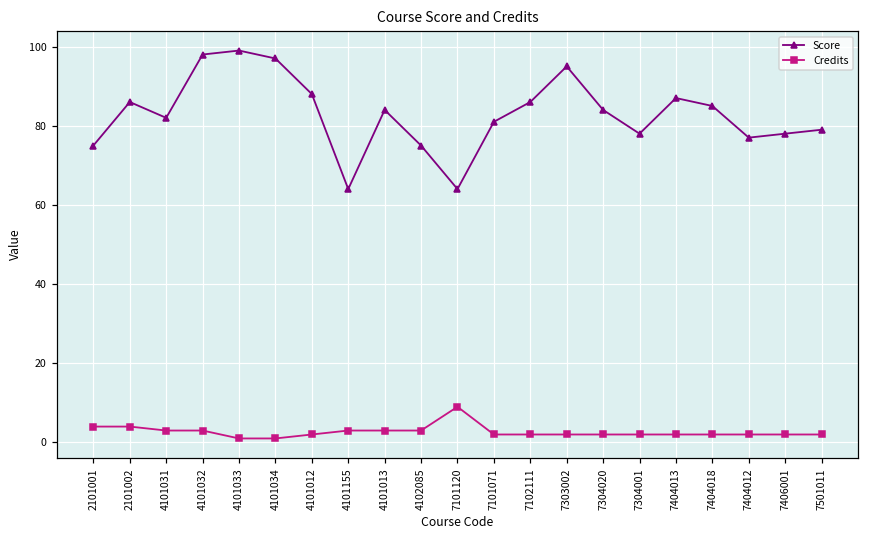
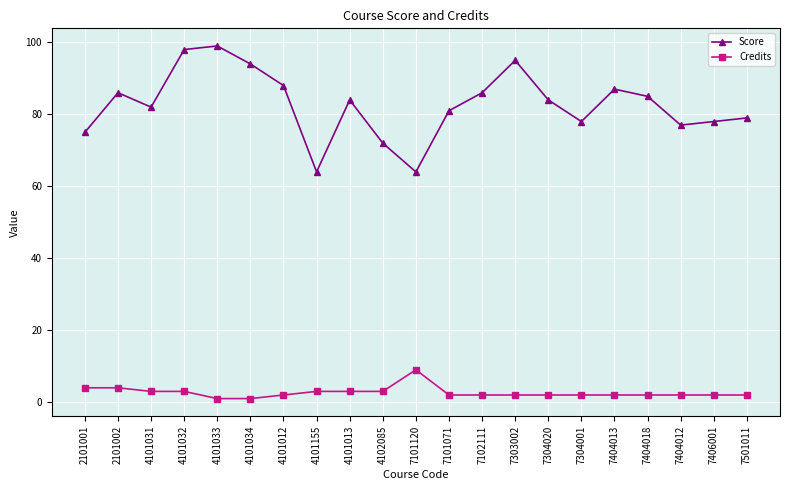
  {
    "Score": {
      "2101001": 75,
      "2101002": 86,
      "4101031": 82,
      "4101032": 98,
      "4101033": 99,
-     "4101034": 97,
+     "4101034": 94,
      "4101012": 88,
      "4101155": 64,
      "4101013": 84,
-     "4102085": 75,
+     "4102085": 72,
      "7101120": 64,
      "7101071": 81,
      "7102111": 86,
      "7303002": 95,
      "7304020": 84,
      "7304001": 78,
      "7404013": 87,
      "7404018": 85,
      "7404012": 77,
      "7406001": 78,
      "7501011": 79
    },
    "Credits": {
      "2101001": 4,
      "2101002": 4,
      "4101031": 3,
      "4101032": 3,
      "4101033": 1,
      "4101034": 1,
      "4101012": 2,
      "4101155": 3,
      "4101013": 3,
      "4102085": 3,
      "7101120": 9,
      "7101071": 2,
      "7102111": 2,
      "7303002": 2,
      "7304020": 2,
      "7304001": 2,
      "7404013": 2,
      "7404018": 2,
      "7404012": 2,
      "7406001": 2,
      "7501011": 2
    }
  }
